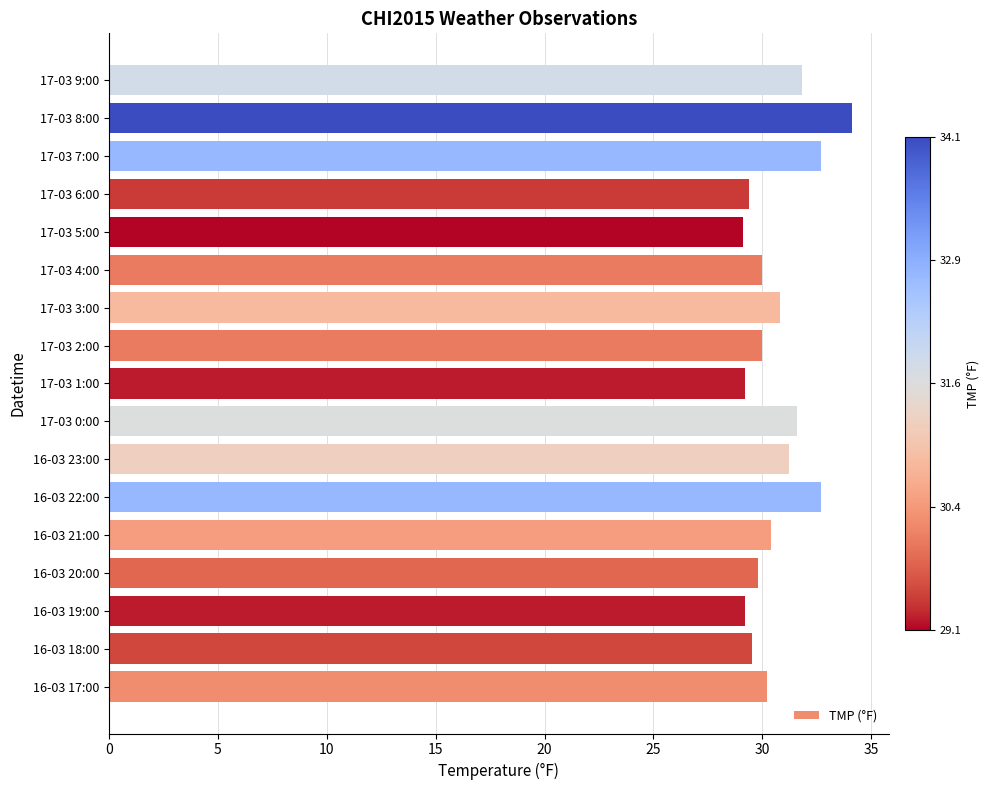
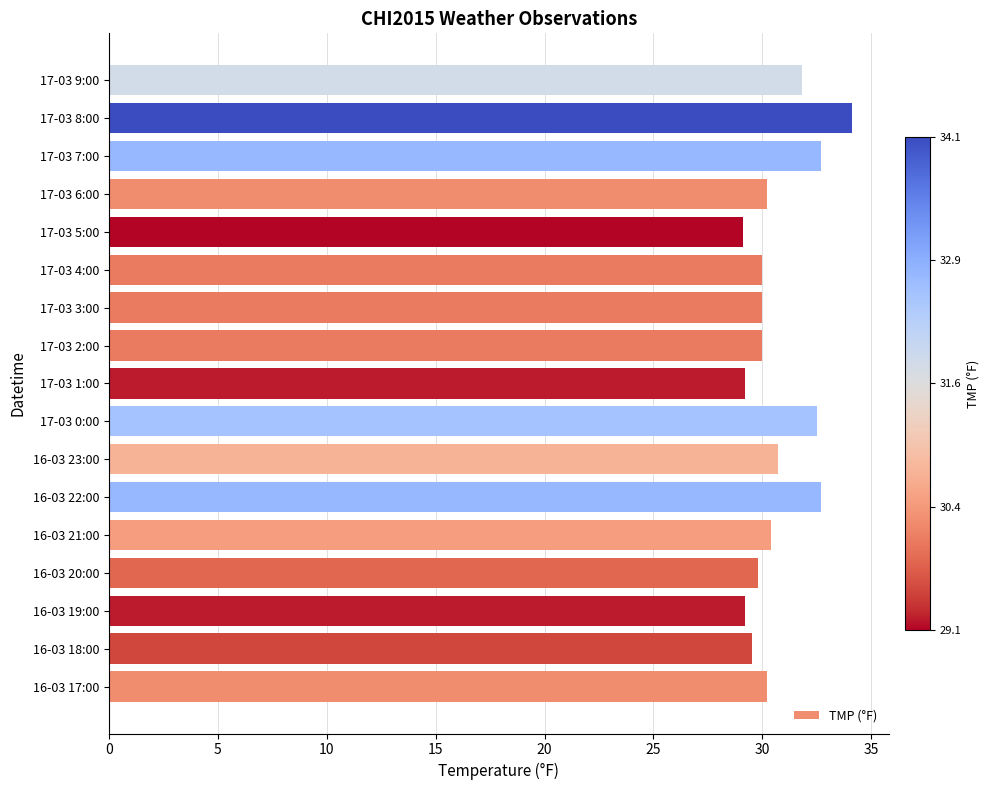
  {
    "17-03 9:00": 31.8,
    "17-03 8:00": 34.1,
    "17-03 7:00": 32.7,
-   "17-03 6:00": 29.4,
+   "17-03 6:00": 30.2,
    "17-03 5:00": 29.1,
    "17-03 4:00": 30.0,
-   "17-03 3:00": 30.8,
+   "17-03 3:00": 30.0,
    "17-03 2:00": 30.0,
    "17-03 1:00": 29.2,
-   "17-03 0:00": 31.6,
-   "16-03 23:00": 31.2,
+   "17-03 0:00": 32.5,
+   "16-03 23:00": 30.7,
    "16-03 22:00": 32.7,
    "16-03 21:00": 30.4,
    "16-03 20:00": 29.8,
    "16-03 19:00": 29.2,
    "16-03 18:00": 29.5,
    "16-03 17:00": 30.2
  }
